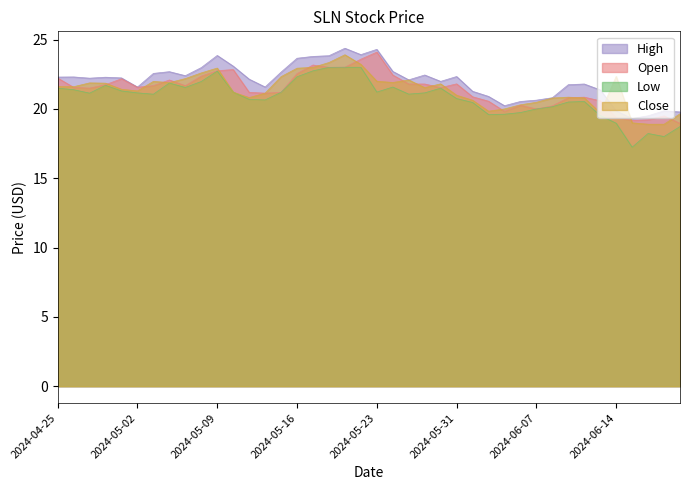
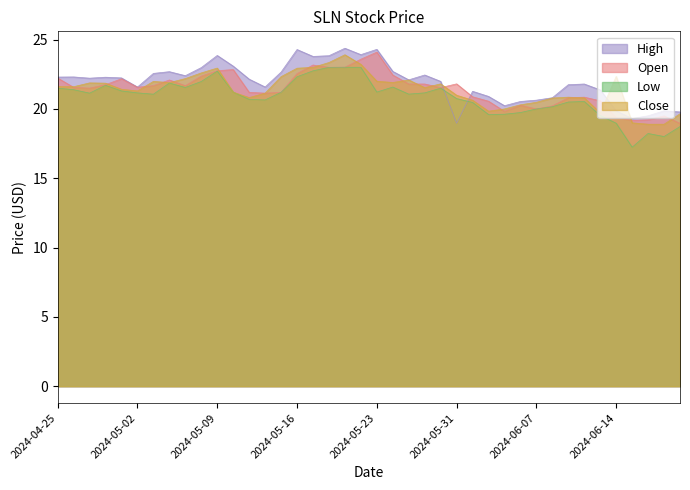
  {
    "High": {
      "2024-05-09": 23.9,
-     "2024-05-16": 23.7,
+     "2024-05-16": 24.3,
      "2024-05-23": 24.3,
-     "2024-05-31": 22.3
+     "2024-05-31": 19.0
    },
    "Open": {
      "2024-05-16": 22.5,
      "2024-05-23": 24.1,
      "2024-05-31": 21.8
    },
    "Low": {
      "2024-05-16": 22.3,
      "2024-05-23": 21.2,
      "2024-05-31": 20.8,
      "2024-06-14": 19.0
    },
    "Close": {
      "2024-05-09": 23.0,
      "2024-05-16": 22.9,
      "2024-05-23": 22.0,
      "2024-05-31": 21.0
    }
  }
